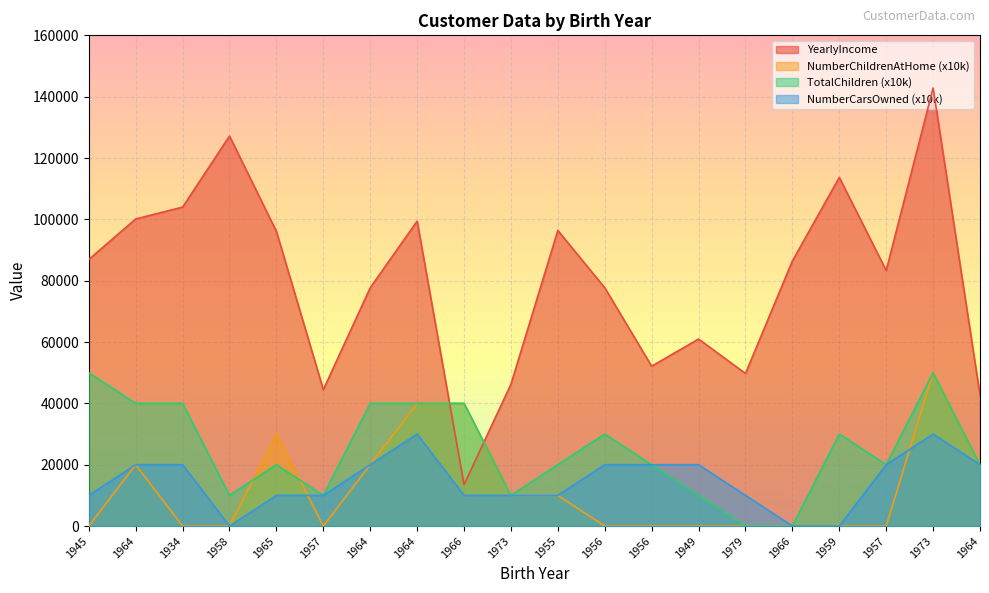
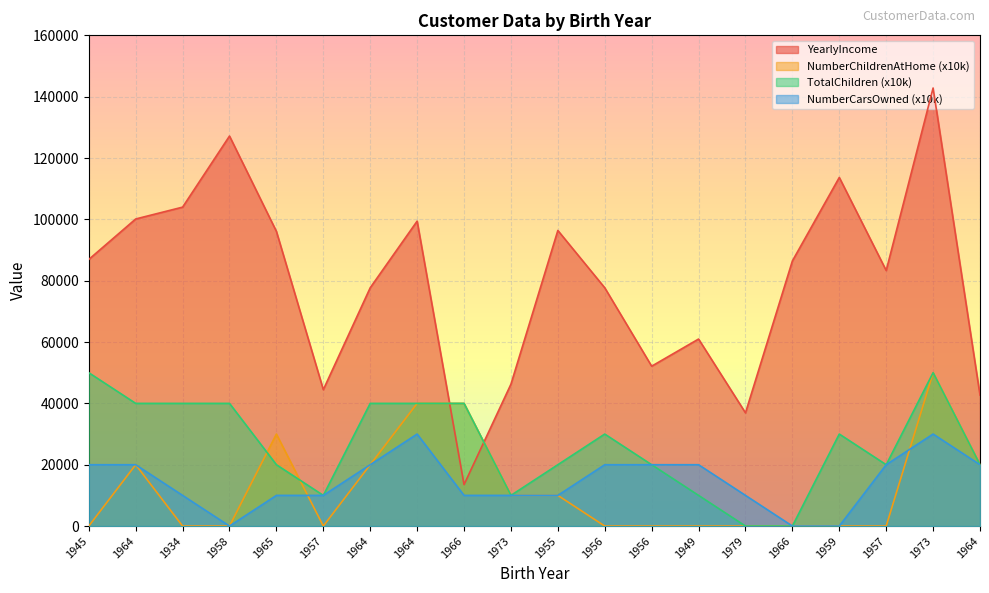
  {
    "YearlyIncome": {
      "1945": 87000,
      "1934": 104000,
      "1958": 127000,
      "1965": 96000,
      "1955": 96000,
      "1949": 61000,
-     "1979": 50000,
+     "1979": 37000,
      "1959": 114000
    },
    "NumberChildrenAtHome (x10k)": {
      "1945": 0,
      "1934": 0,
      "1965": 30000,
      "1949": 0
    },
    "TotalChildren (x10k)": {
      "1945": 50000,
      "1934": 40000,
-     "1958": 10000,
+     "1958": 40000,
      "1965": 20000,
      "1955": 20000,
      "1949": 10000,
      "1959": 30000
    },
    "NumberCarsOwned (x10k)": {
-     "1945": 10000,
-     "1934": 20000,
+     "1945": 20000,
+     "1934": 10000,
      "1965": 10000,
      "1949": 20000,
      "1979": 10000
    }
  }
